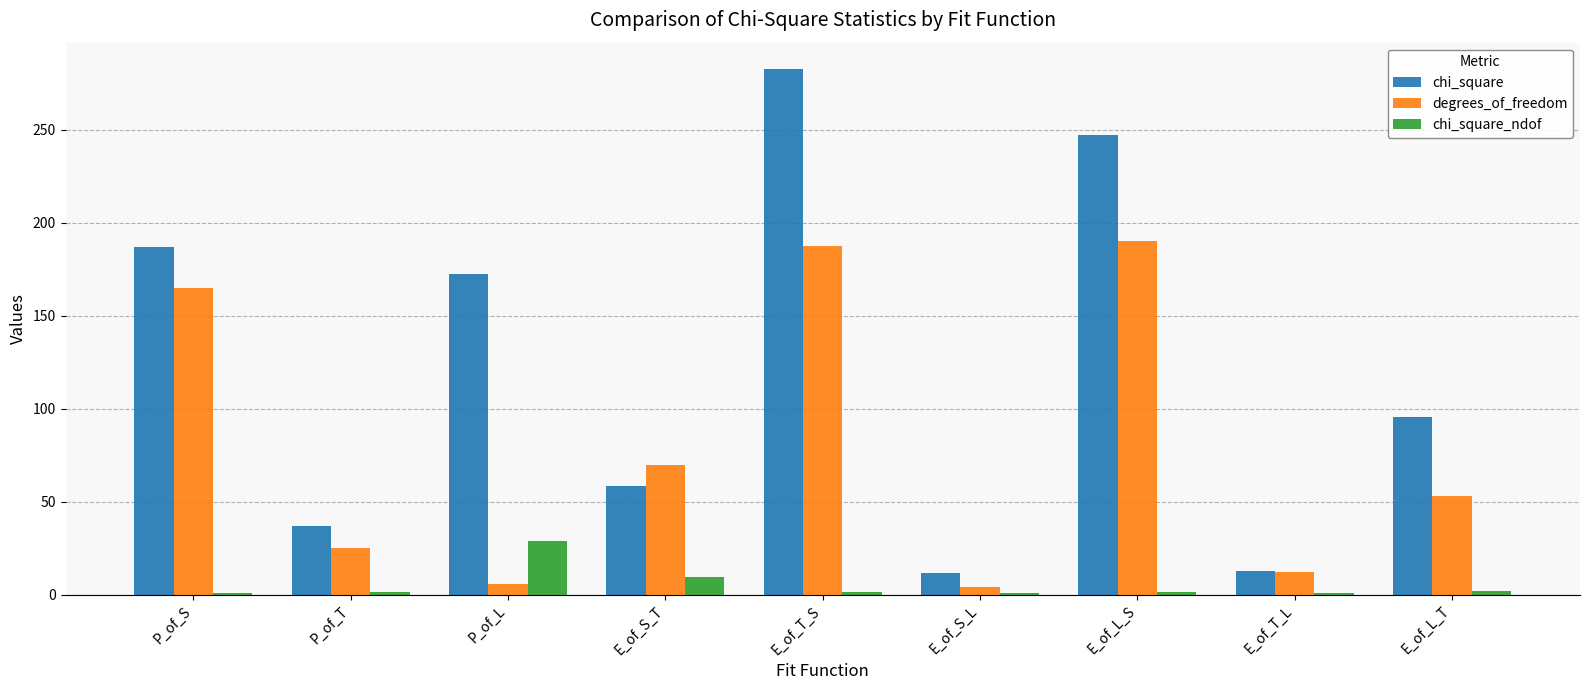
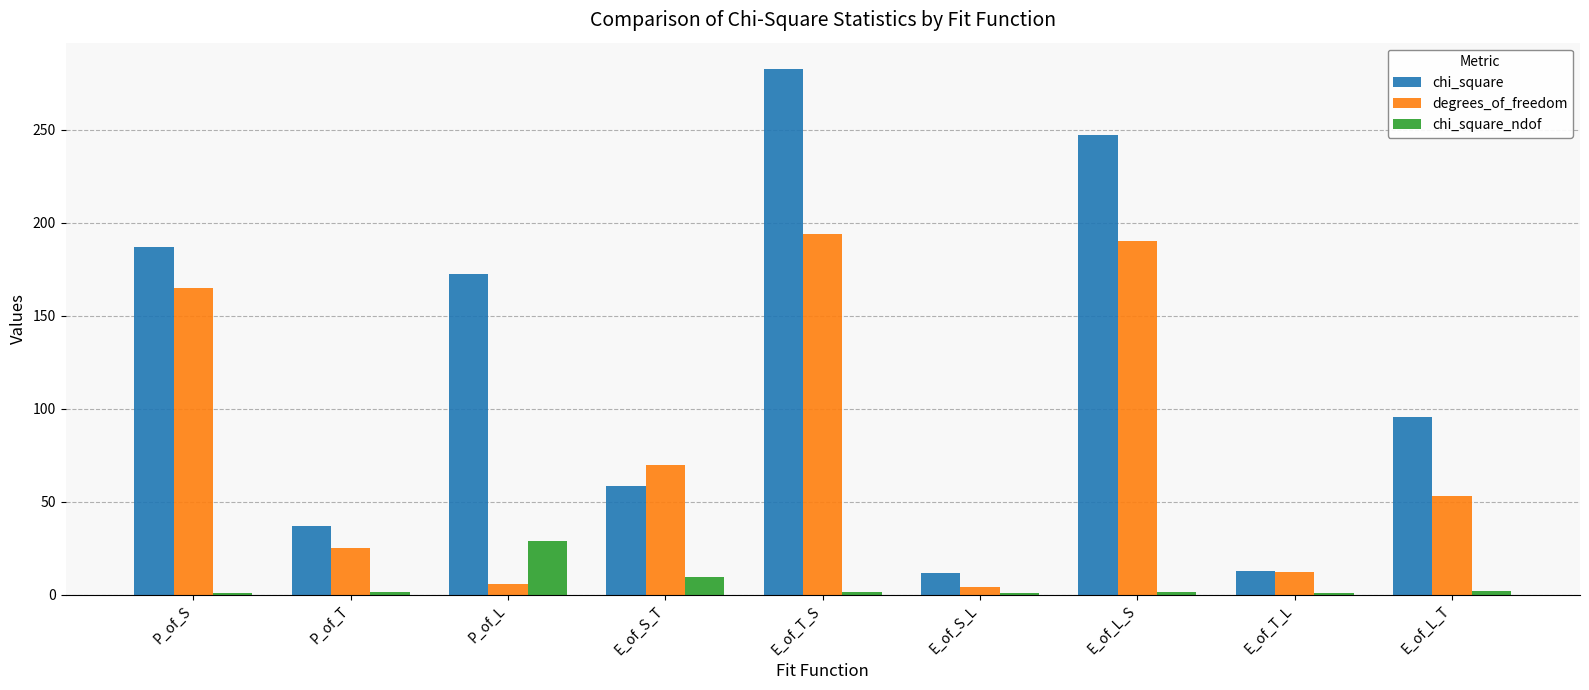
  {
    "chi_square": {
      "P_of_S": 187,
      "P_of_T": 37,
      "P_of_L": 172,
      "E_of_S_T": 59,
      "E_of_T_S": 283,
      "E_of_S_L": 12,
      "E_of_L_S": 247,
      "E_of_T_L": 13,
      "E_of_L_T": 96
    },
    "degrees_of_freedom": {
      "P_of_S": 165,
      "P_of_T": 25,
      "P_of_L": 6,
      "E_of_S_T": 70,
-     "E_of_T_S": 188,
+     "E_of_T_S": 194,
      "E_of_S_L": 4,
      "E_of_L_S": 190,
      "E_of_T_L": 12,
      "E_of_L_T": 53
    },
    "chi_square_ndof": {
      "P_of_T": 1,
      "P_of_L": 29,
      "E_of_S_T": 9,
      "E_of_T_S": 1,
      "E_of_L_T": 2
    }
  }
